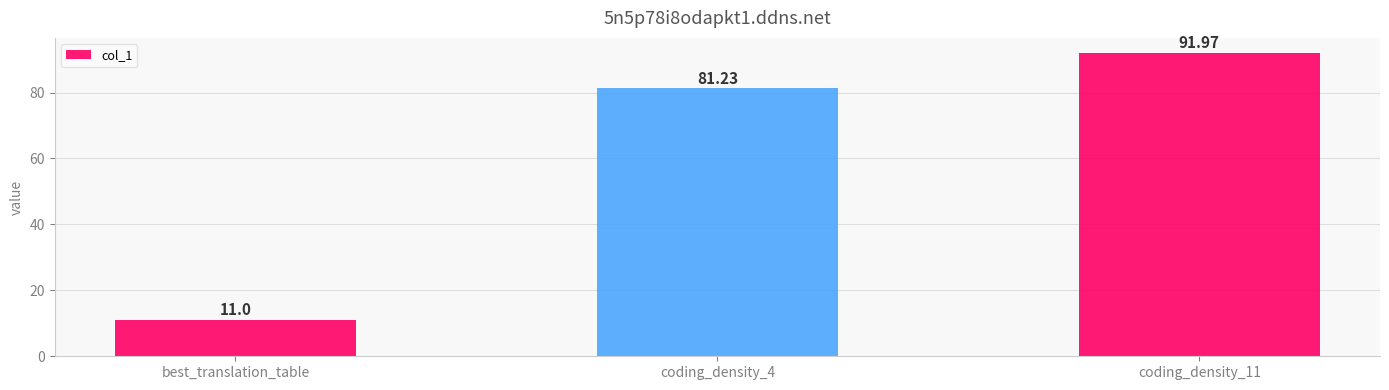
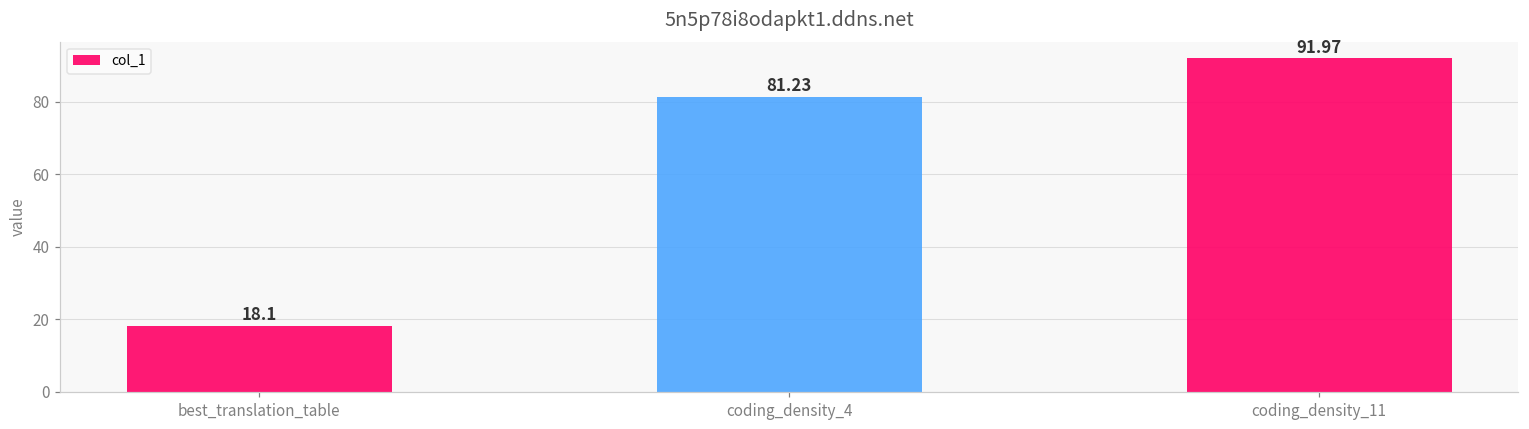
  {
-   "best_translation_table": 11.0,
+   "best_translation_table": 18.1,
    "coding_density_4": 81.23,
    "coding_density_11": 91.97
  }
